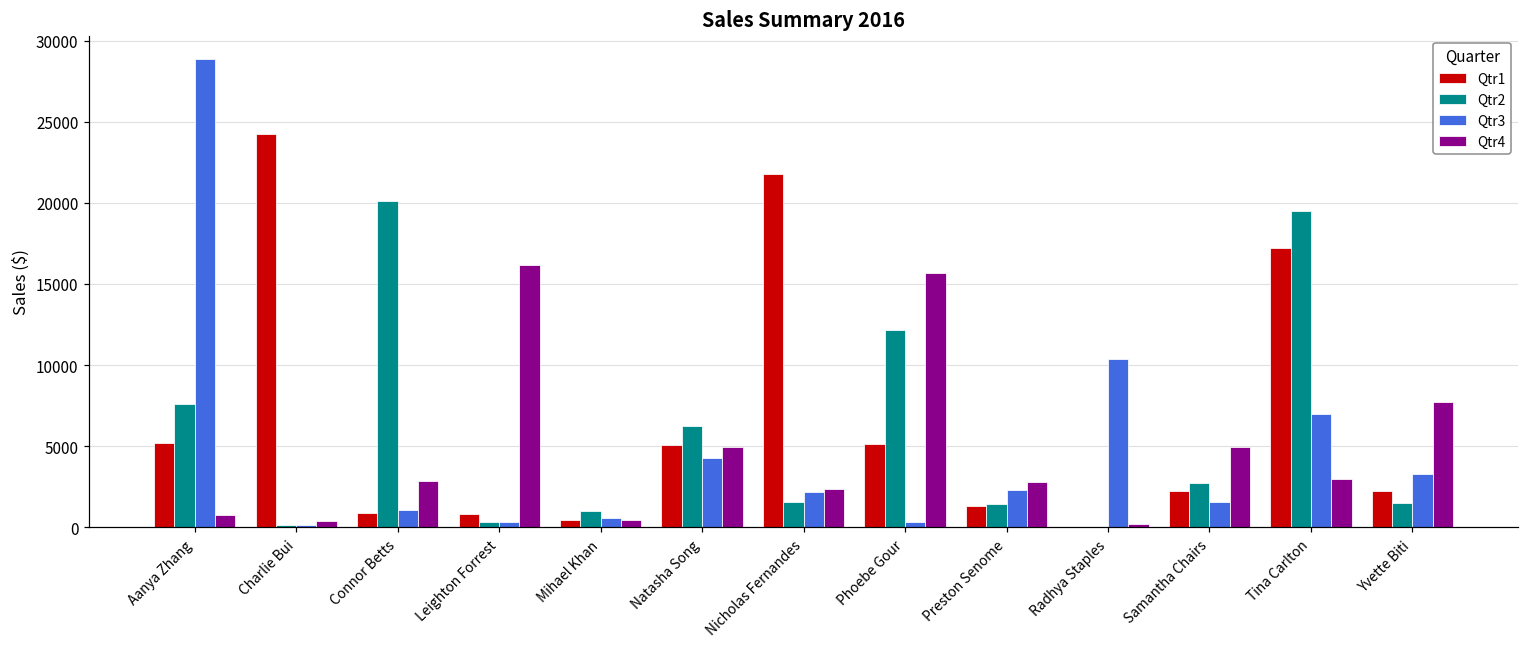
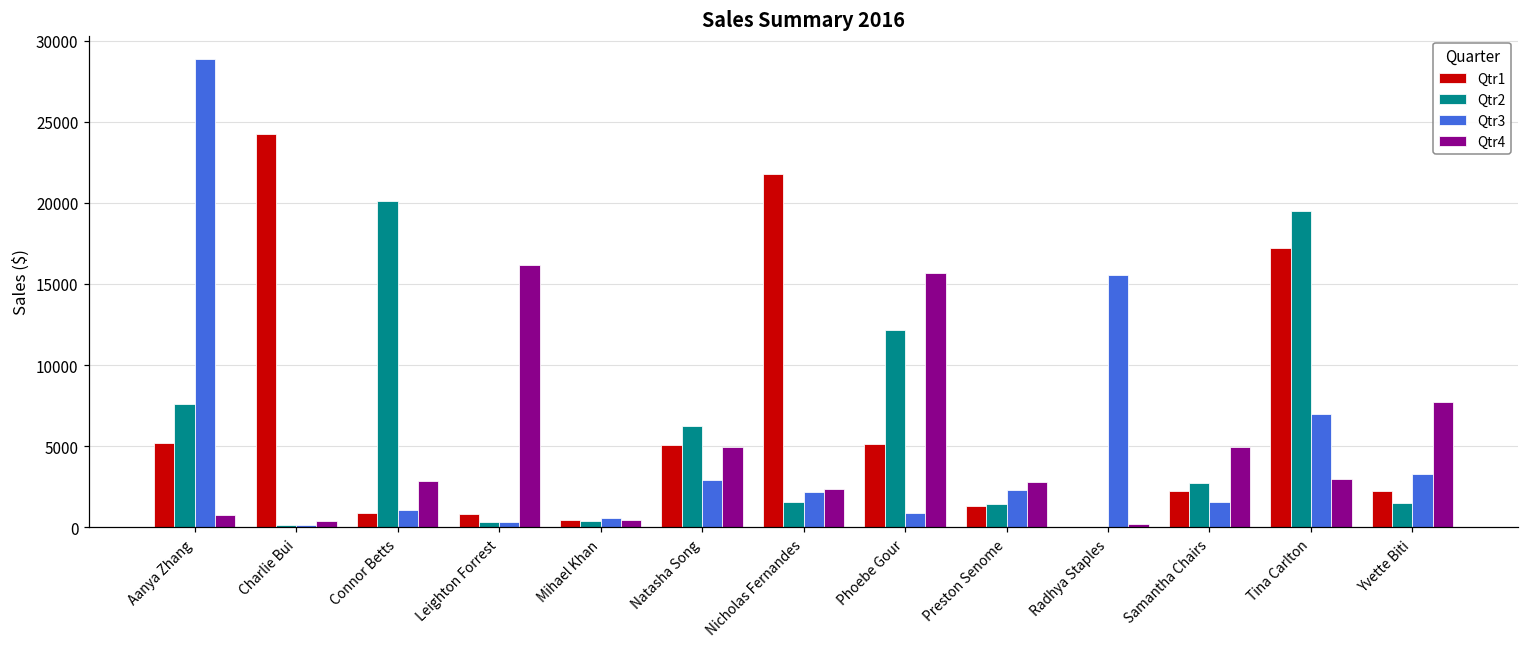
  {
    "Qtr1": {
      "Aanya Zhang": 5200,
      "Charlie Bui": 24300,
      "Connor Betts": 900,
      "Leighton Forrest": 800,
      "Mihael Khan": 400,
      "Natasha Song": 5100,
      "Nicholas Fernandes": 21800,
      "Phoebe Gour": 5100,
      "Preston Senome": 1300,
      "Radhya Staples": 0,
      "Samantha Chairs": 2200,
      "Tina Carlton": 17200,
      "Yvette Biti": 2300
    },
    "Qtr2": {
      "Aanya Zhang": 7600,
      "Connor Betts": 20100,
      "Leighton Forrest": 300,
-     "Mihael Khan": 1000,
+     "Mihael Khan": 400,
      "Natasha Song": 6300,
      "Nicholas Fernandes": 1500,
      "Phoebe Gour": 12200,
      "Preston Senome": 1400,
      "Samantha Chairs": 2700,
      "Tina Carlton": 19500,
      "Yvette Biti": 1500
    },
    "Qtr3": {
      "Aanya Zhang": 28900,
      "Connor Betts": 1000,
      "Leighton Forrest": 300,
      "Mihael Khan": 600,
-     "Natasha Song": 4300,
+     "Natasha Song": 2900,
      "Nicholas Fernandes": 2200,
-     "Phoebe Gour": 400,
+     "Phoebe Gour": 900,
      "Preston Senome": 2300,
-     "Radhya Staples": 10400,
+     "Radhya Staples": 15500,
      "Samantha Chairs": 1500,
      "Tina Carlton": 7000,
      "Yvette Biti": 3300
    },
    "Qtr4": {
      "Aanya Zhang": 700,
      "Charlie Bui": 400,
      "Connor Betts": 2800,
      "Leighton Forrest": 16200,
      "Mihael Khan": 500,
      "Natasha Song": 5000,
      "Nicholas Fernandes": 2400,
      "Phoebe Gour": 15700,
      "Preston Senome": 2800,
      "Radhya Staples": 200,
      "Samantha Chairs": 4900,
      "Tina Carlton": 3000,
      "Yvette Biti": 7700
    }
  }
